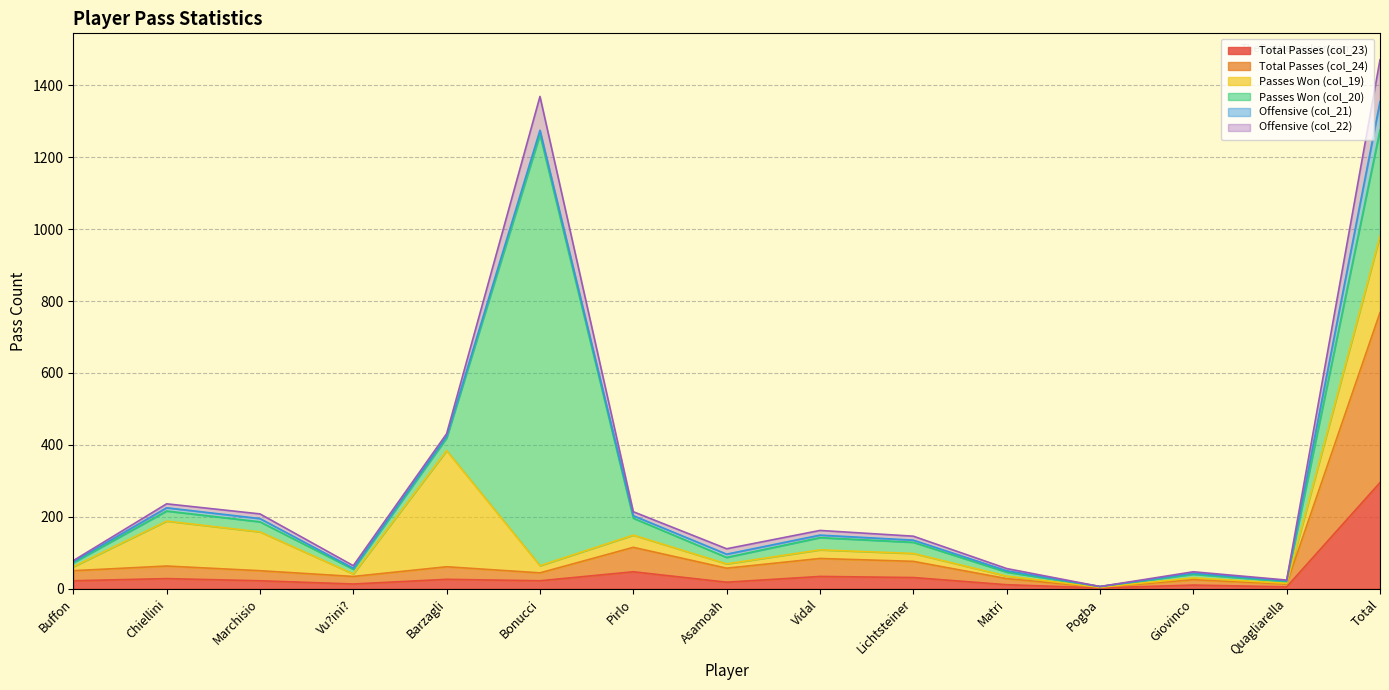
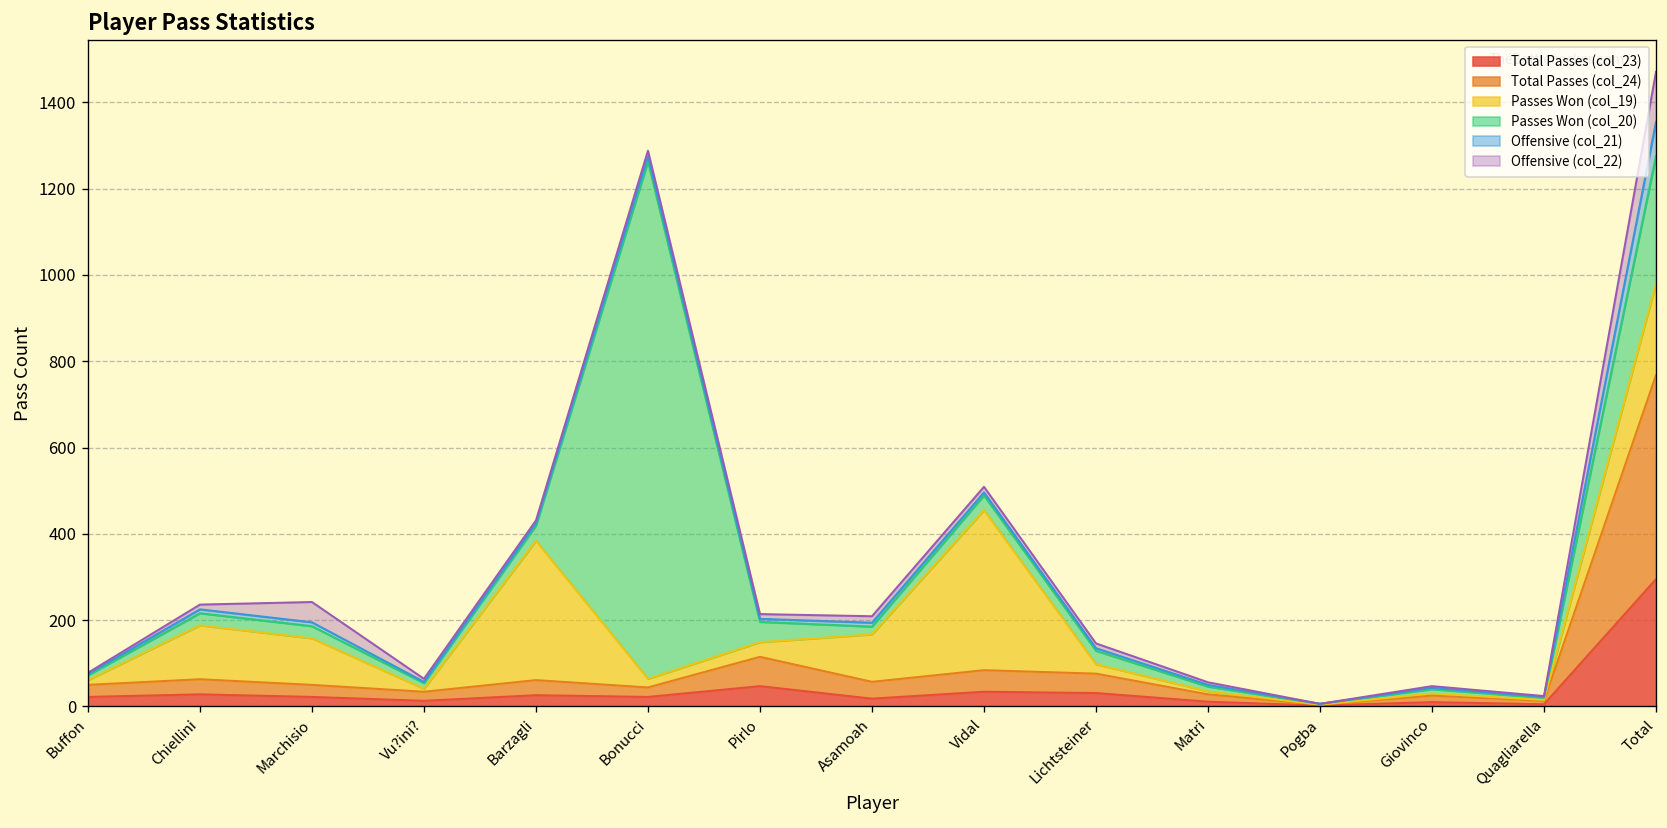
  {
    "Passes Won (col_19)": {
      "Buffon": 10,
      "Chiellini": 130,
      "Marchisio": 110,
      "Vu?ini?": 10,
      "Barzagli": 320,
      "Bonucci": 20,
      "Pirlo": 30,
-     "Asamoah": 10,
-     "Vidal": 20,
+     "Asamoah": 110,
+     "Vidal": 370,
      "Lichtsteiner": 20,
      "Total": 210
    },
    "Passes Won (col_20)": {
      "Chiellini": 30,
      "Marchisio": 30,
      "Bonucci": 1200,
      "Asamoah": 20,
      "Total": 300
    },
    "Offensive (col_21)": {
      "Chiellini": 10,
      "Marchisio": 10,
      "Bonucci": 10,
      "Asamoah": 10,
      "Total": 80
    },
    "Offensive (col_22)": {
      "Chiellini": 10,
-     "Marchisio": 10,
-     "Bonucci": 90,
+     "Marchisio": 50,
+     "Bonucci": 10,
      "Pirlo": 10,
      "Asamoah": 20,
      "Vidal": 10,
      "Lichtsteiner": 10,
      "Total": 120
    }
  }
